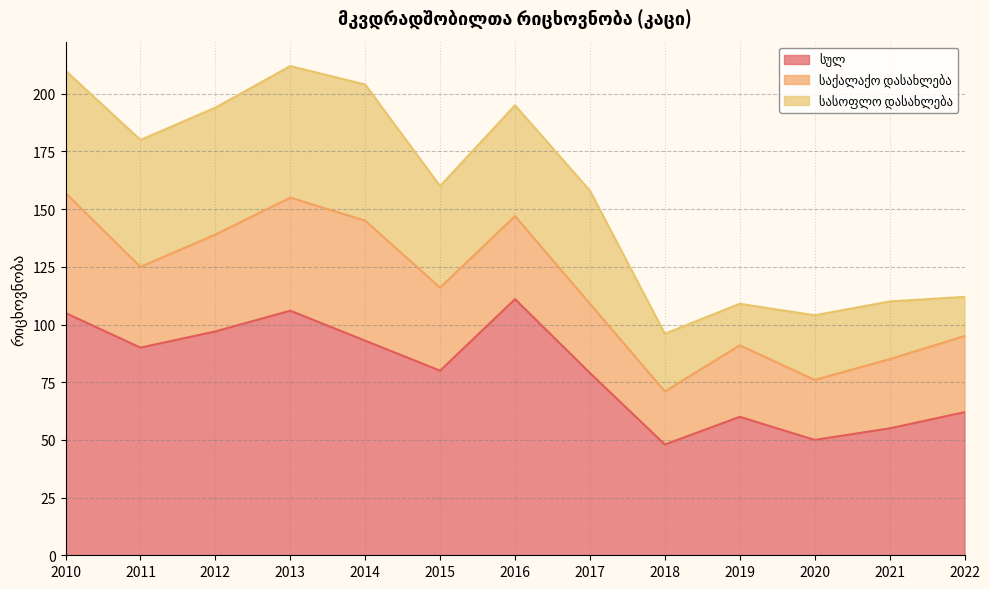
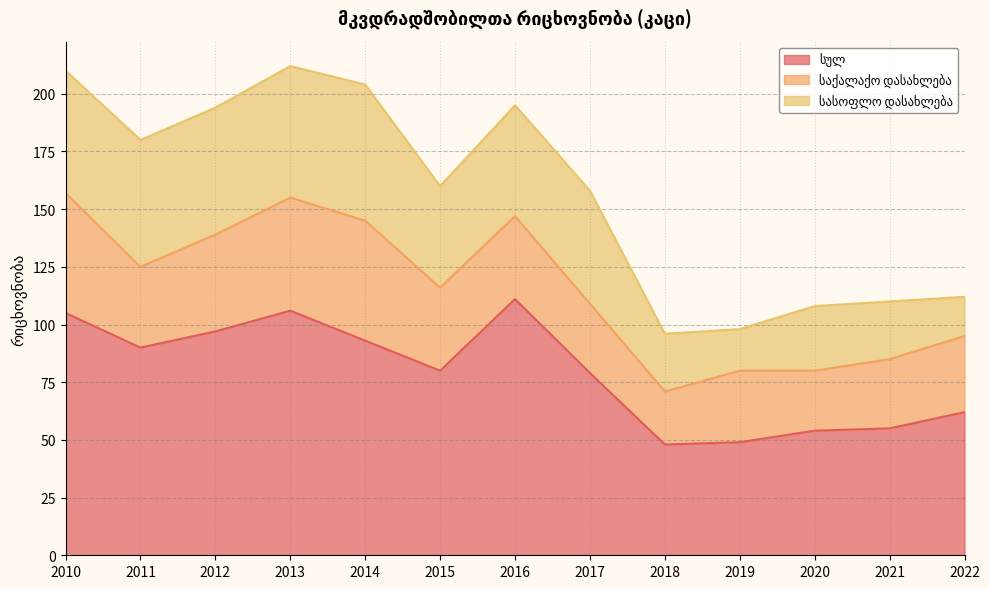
  {
    "სულ": {
      "2010": 105,
      "2011": 90,
      "2012": 97,
      "2013": 106,
      "2014": 93,
      "2015": 80,
      "2016": 111,
      "2017": 79,
      "2018": 48,
-     "2019": 60,
-     "2020": 50,
+     "2019": 49,
+     "2020": 54,
      "2021": 55,
      "2022": 62
    }
  }
